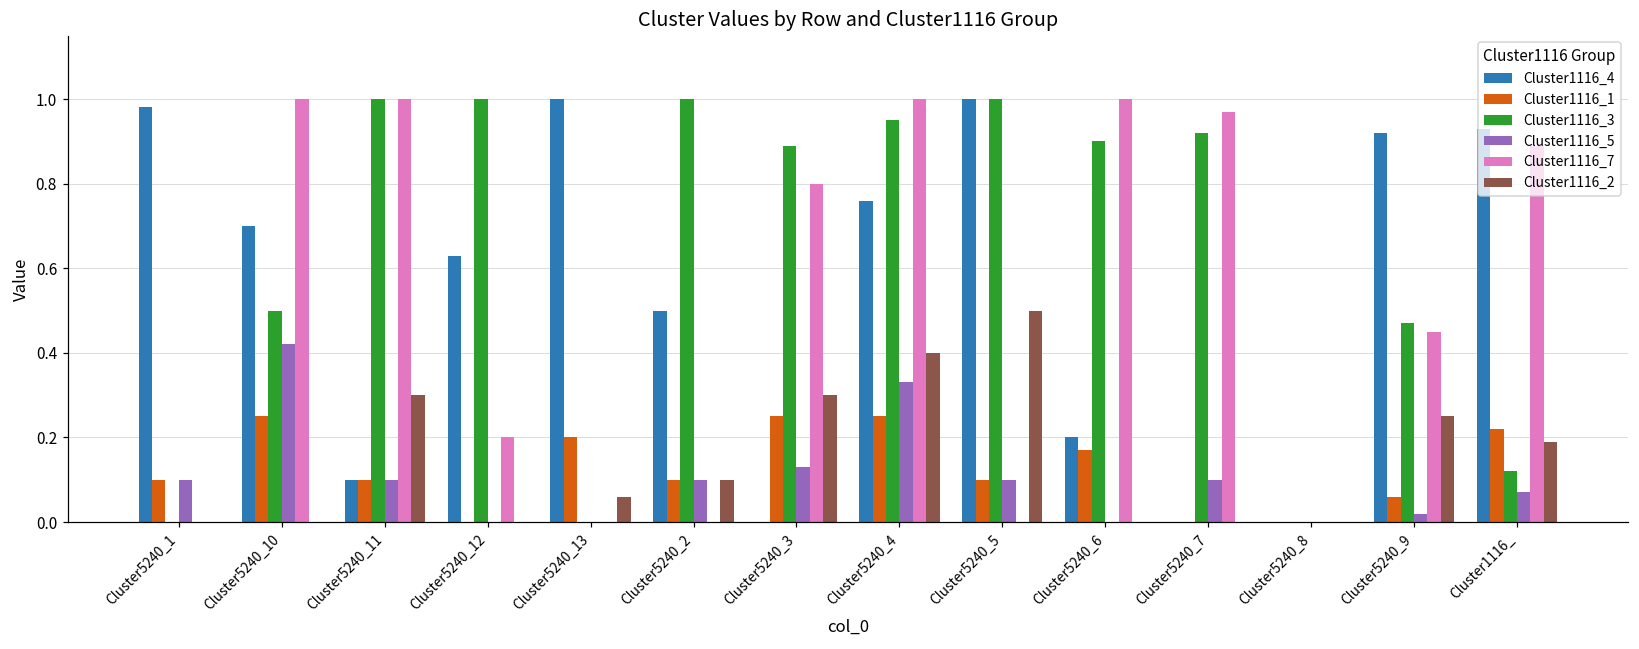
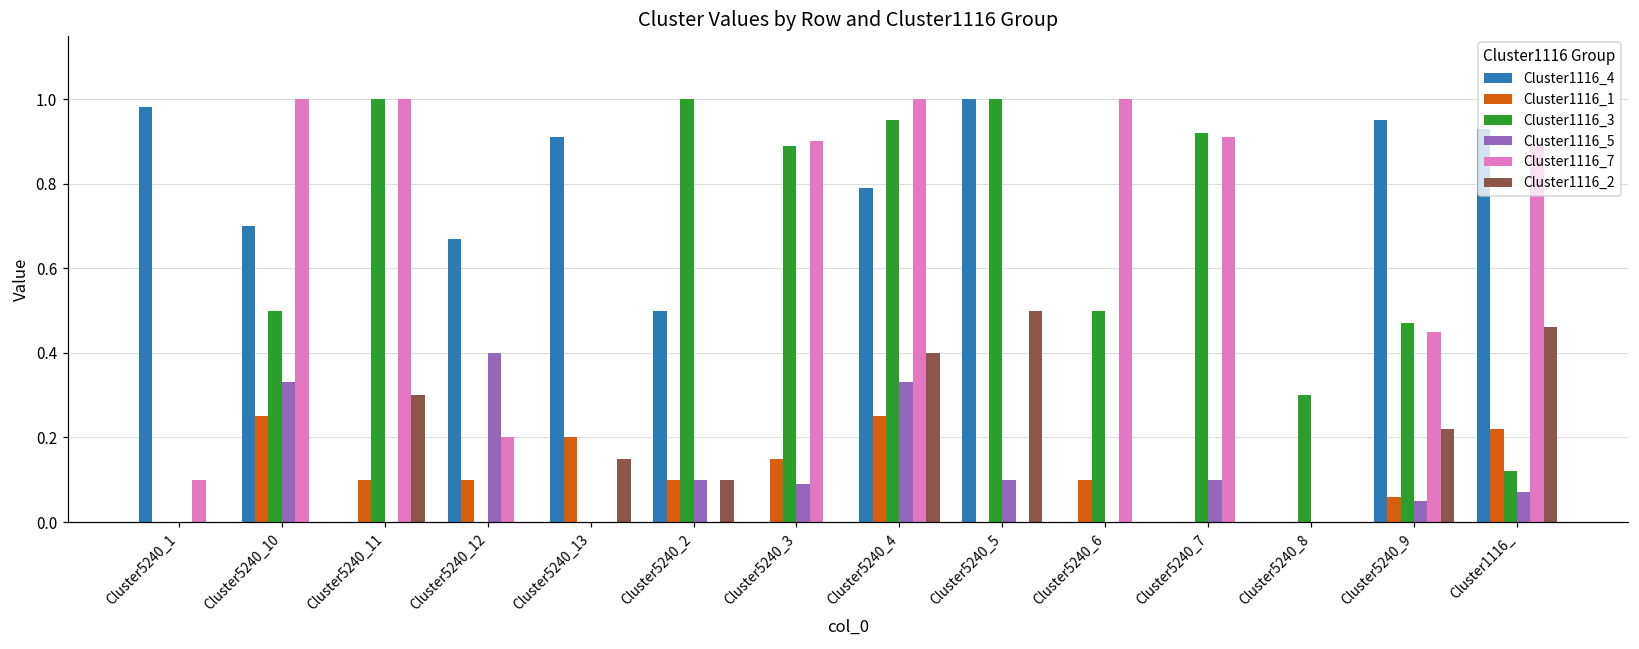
  {
    "Cluster1116_4": {
      "Cluster5240_1": 0.98,
      "Cluster5240_10": 0.70,
-     "Cluster5240_11": 0.1,
-     "Cluster5240_12": 0.63,
-     "Cluster5240_13": 1.00,
+     "Cluster5240_11": 0.0,
+     "Cluster5240_12": 0.67,
+     "Cluster5240_13": 0.91,
      "Cluster5240_2": 0.50,
      "Cluster5240_3": 0.00,
-     "Cluster5240_4": 0.76,
+     "Cluster5240_4": 0.79,
      "Cluster5240_5": 1.00,
-     "Cluster5240_6": 0.2,
+     "Cluster5240_6": 0.0,
      "Cluster5240_7": 0.00,
      "Cluster5240_8": 0.00,
-     "Cluster5240_9": 0.92
+     "Cluster5240_9": 0.95
    },
    "Cluster1116_1": {
-     "Cluster5240_1": 0.1,
+     "Cluster5240_1": 0.0,
      "Cluster5240_10": 0.25,
      "Cluster5240_11": 0.10,
-     "Cluster5240_12": 0.0,
+     "Cluster5240_12": 0.1,
      "Cluster5240_13": 0.20,
      "Cluster5240_2": 0.10,
-     "Cluster5240_3": 0.25,
+     "Cluster5240_3": 0.15,
      "Cluster5240_4": 0.25,
-     "Cluster5240_5": 0.1,
-     "Cluster5240_6": 0.17,
+     "Cluster5240_5": 0.0,
+     "Cluster5240_6": 0.10,
      "Cluster5240_7": 0.00,
      "Cluster5240_8": 0.00,
      "Cluster5240_9": 0.06,
      "Cluster1116_": 0.22
    },
    "Cluster1116_3": {
      "Cluster5240_1": 0.0,
      "Cluster5240_10": 0.5,
      "Cluster5240_11": 1.0,
-     "Cluster5240_12": 1,
+     "Cluster5240_12": 0,
      "Cluster5240_13": 0.0,
      "Cluster5240_2": 1.0,
      "Cluster5240_3": 0.89,
      "Cluster5240_4": 0.95,
      "Cluster5240_5": 1.0,
-     "Cluster5240_6": 0.9,
+     "Cluster5240_6": 0.5,
      "Cluster5240_7": 0.92,
-     "Cluster5240_8": 0.0,
+     "Cluster5240_8": 0.3,
      "Cluster5240_9": 0.47,
      "Cluster1116_": 0.12
    },
    "Cluster1116_5": {
-     "Cluster5240_1": 0.1,
-     "Cluster5240_10": 0.42,
-     "Cluster5240_11": 0.1,
-     "Cluster5240_12": 0.0,
+     "Cluster5240_1": 0.0,
+     "Cluster5240_10": 0.33,
+     "Cluster5240_11": 0.0,
+     "Cluster5240_12": 0.4,
      "Cluster5240_13": 0.00,
      "Cluster5240_2": 0.10,
-     "Cluster5240_3": 0.13,
+     "Cluster5240_3": 0.09,
      "Cluster5240_4": 0.33,
      "Cluster5240_5": 0.10,
      "Cluster5240_6": 0.00,
      "Cluster5240_7": 0.10,
      "Cluster5240_8": 0.00,
-     "Cluster5240_9": 0.02,
+     "Cluster5240_9": 0.05,
      "Cluster1116_": 0.07
    },
    "Cluster1116_7": {
-     "Cluster5240_1": 0.0,
+     "Cluster5240_1": 0.1,
      "Cluster5240_10": 1.00,
      "Cluster5240_11": 1.00,
      "Cluster5240_12": 0.20,
      "Cluster5240_13": 0.00,
      "Cluster5240_2": 0.00,
-     "Cluster5240_3": 0.8,
+     "Cluster5240_3": 0.9,
      "Cluster5240_4": 1.00,
      "Cluster5240_5": 0.00,
      "Cluster5240_6": 1.00,
-     "Cluster5240_7": 0.97,
+     "Cluster5240_7": 0.91,
      "Cluster5240_8": 0.00,
      "Cluster5240_9": 0.45
    },
    "Cluster1116_2": {
      "Cluster5240_1": 0.00,
      "Cluster5240_10": 0.00,
      "Cluster5240_11": 0.30,
      "Cluster5240_12": 0.00,
-     "Cluster5240_13": 0.06,
+     "Cluster5240_13": 0.15,
      "Cluster5240_2": 0.10,
-     "Cluster5240_3": 0.3,
+     "Cluster5240_3": 0.0,
      "Cluster5240_4": 0.40,
      "Cluster5240_5": 0.50,
      "Cluster5240_6": 0.00,
      "Cluster5240_7": 0.00,
      "Cluster5240_8": 0.00,
-     "Cluster5240_9": 0.25,
-     "Cluster1116_": 0.19
+     "Cluster5240_9": 0.22,
+     "Cluster1116_": 0.46
    }
  }
